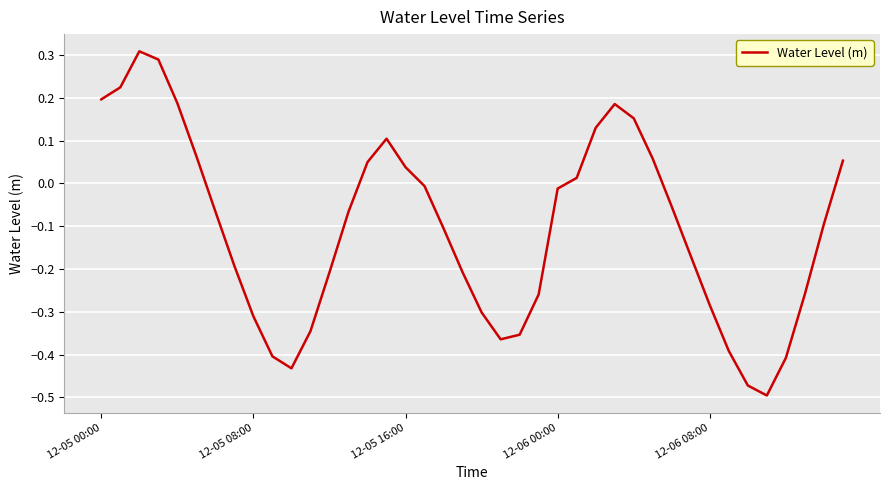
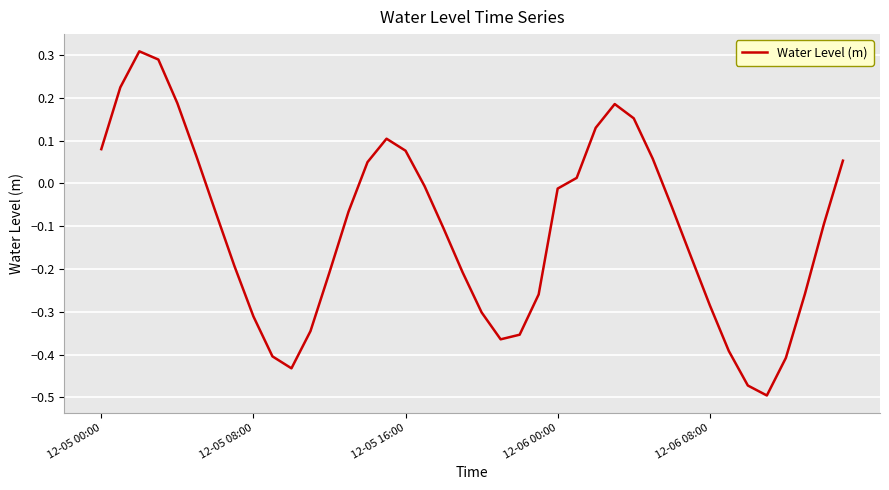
  {
-   "12-05 00:00": 0.20,
+   "12-05 00:00": 0.08,
    "12-05 08:00": -0.31,
-   "12-05 16:00": 0.04,
+   "12-05 16:00": 0.08,
    "12-06 00:00": -0.01,
    "12-06 08:00": -0.28
  }
